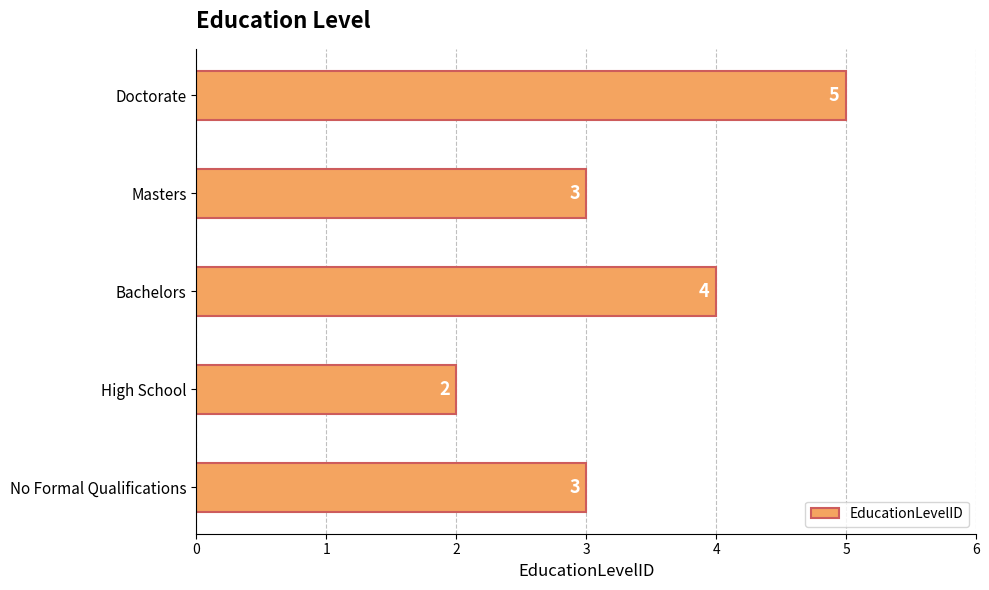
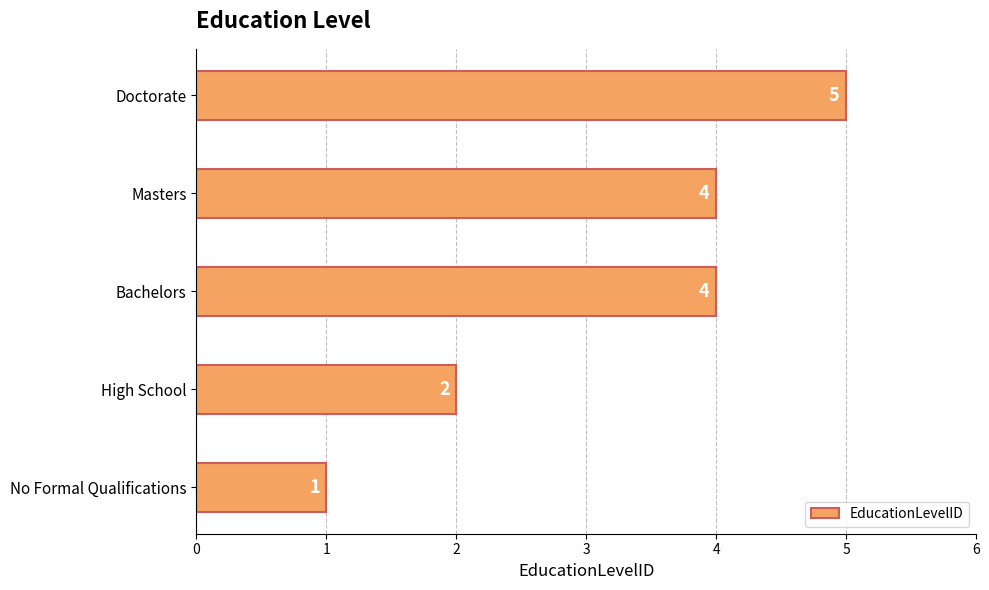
  {
    "Doctorate": 5,
-   "Masters": 3,
+   "Masters": 4,
    "Bachelors": 4,
    "High School": 2,
-   "No Formal Qualifications": 3
+   "No Formal Qualifications": 1
  }
